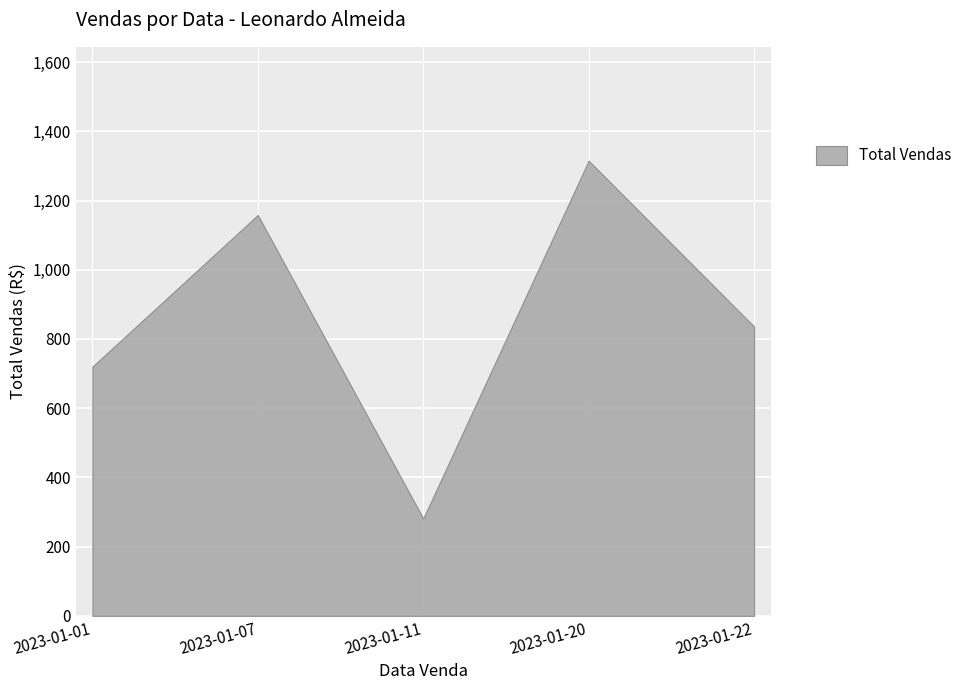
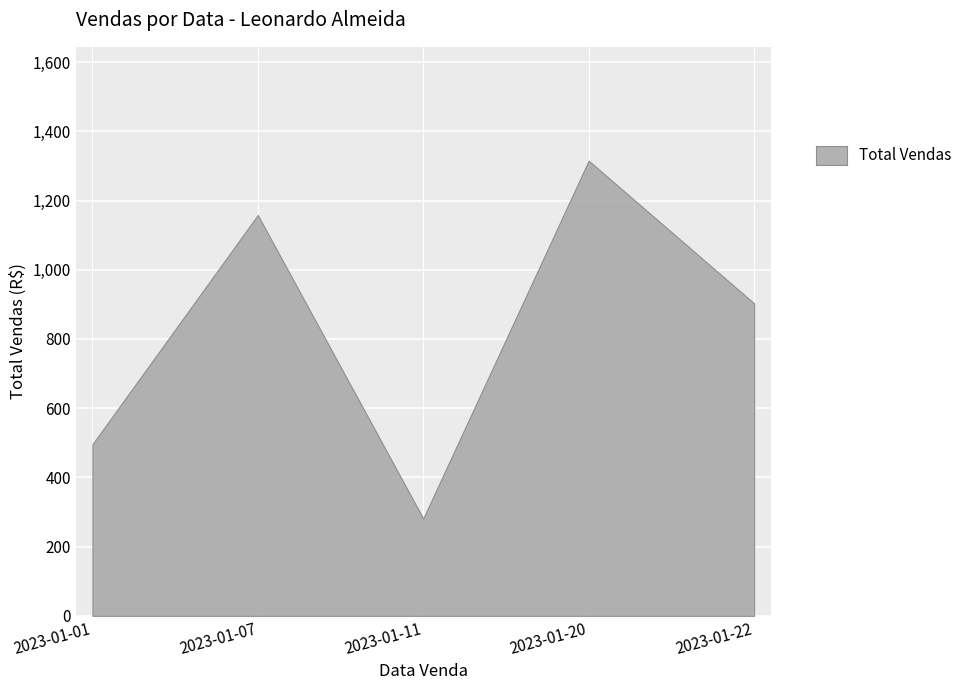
  {
-   "2023-01-01": "720",
+   "2023-01-01": "500",
    "2023-01-07": "1,160",
    "2023-01-11": "280",
    "2023-01-20": "1,320",
-   "2023-01-22": "840"
+   "2023-01-22": "900"
  }
